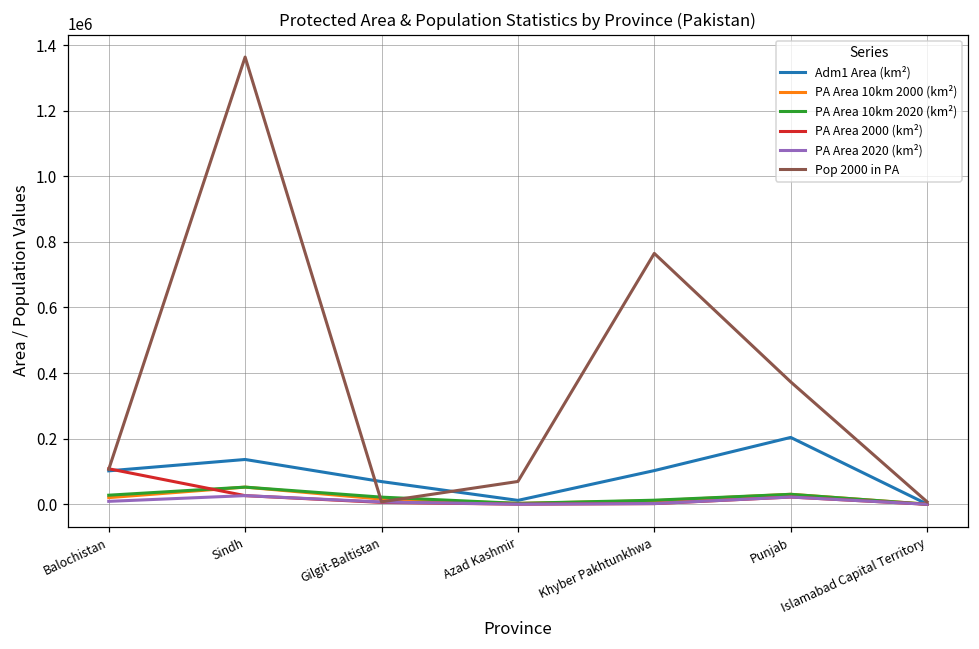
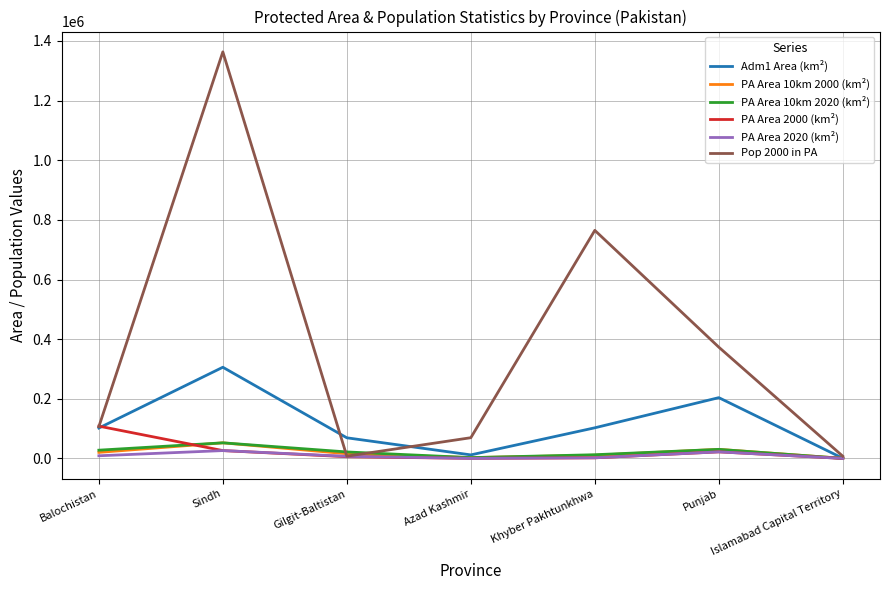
  {
    "Adm1 Area (km²)": {
-     "Sindh": 140000,
+     "Sindh": 310000,
      "Gilgit-Baltistan": 70000,
      "Azad Kashmir": 10000,
      "Khyber Pakhtunkhwa": 100000,
      "Punjab": 200000
    },
    "PA Area 2020 (km²)": {
      "Balochistan": 10000
    },
    "Pop 2000 in PA": {
      "Sindh": 1360000,
      "Azad Kashmir": 70000,
      "Khyber Pakhtunkhwa": 760000,
      "Punjab": 370000
    }
  }
